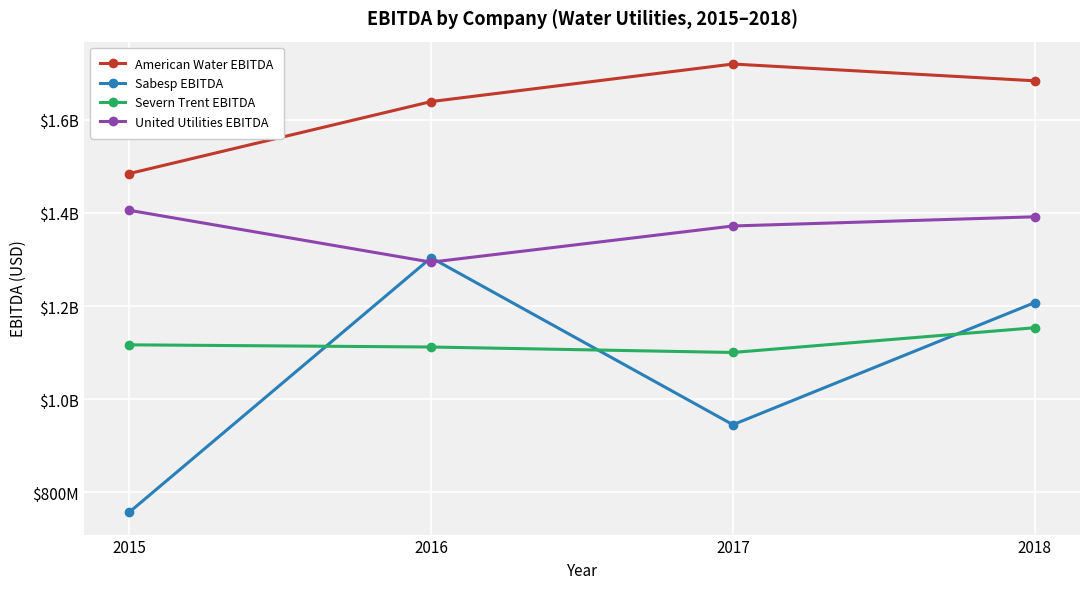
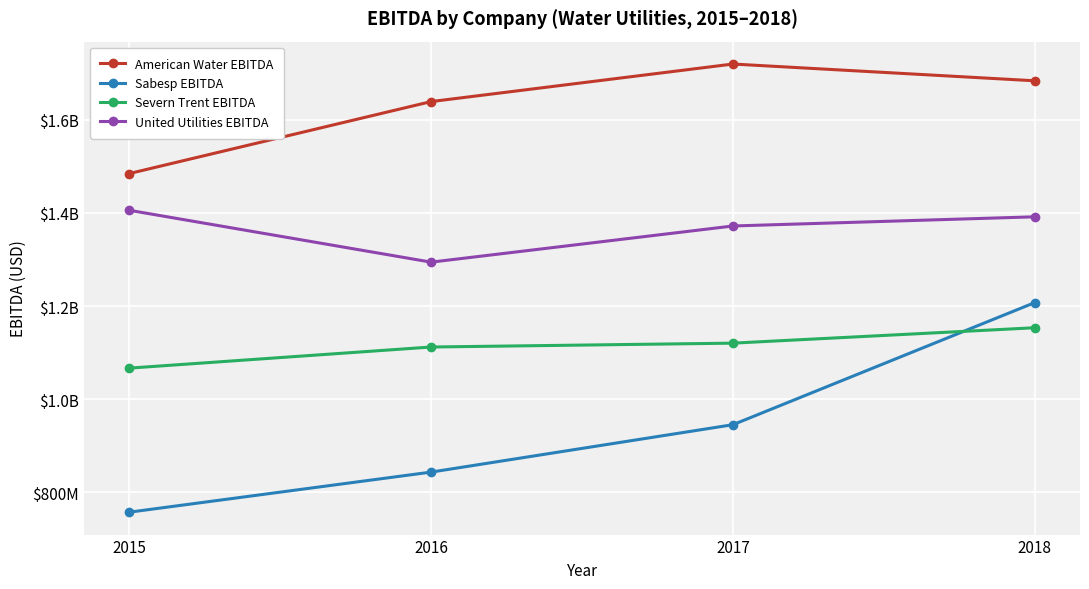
  {
    "American Water EBITDA": {
      "2015": "$1480000000",
      "2016": "$1640000000",
      "2017": "$1720000000",
      "2018": "$1680000000"
    },
    "Sabesp EBITDA": {
      "2015": "$760000000",
-     "2016": "$1300000000",
+     "2016": "$840000000",
      "2017": "$950000000",
      "2018": "$1210000000"
    },
    "Severn Trent EBITDA": {
-     "2015": "$1120000000",
+     "2015": "$1070000000",
      "2016": "$1110000000",
-     "2017": "$1100000000",
+     "2017": "$1120000000",
      "2018": "$1150000000"
    },
    "United Utilities EBITDA": {
      "2015": "$1410000000",
      "2016": "$1290000000",
      "2017": "$1370000000",
      "2018": "$1390000000"
    }
  }
